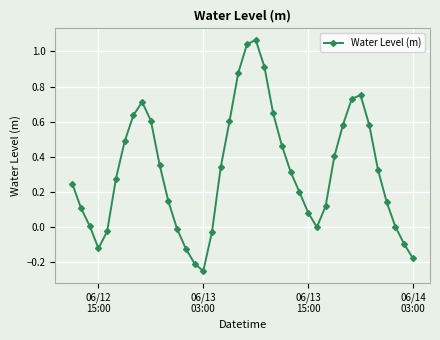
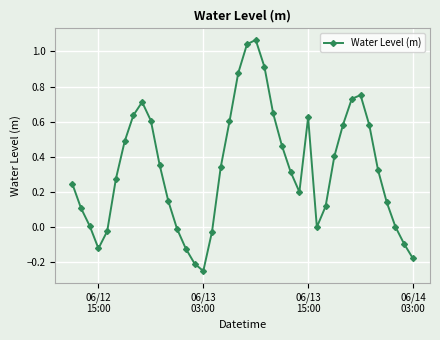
  {
    "06/12 15:00": -0.12,
    "06/13 03:00": -0.25,
-   "06/13 15:00": 0.08,
+   "06/13 15:00": 0.62,
    "06/14 03:00": -0.18
  }
